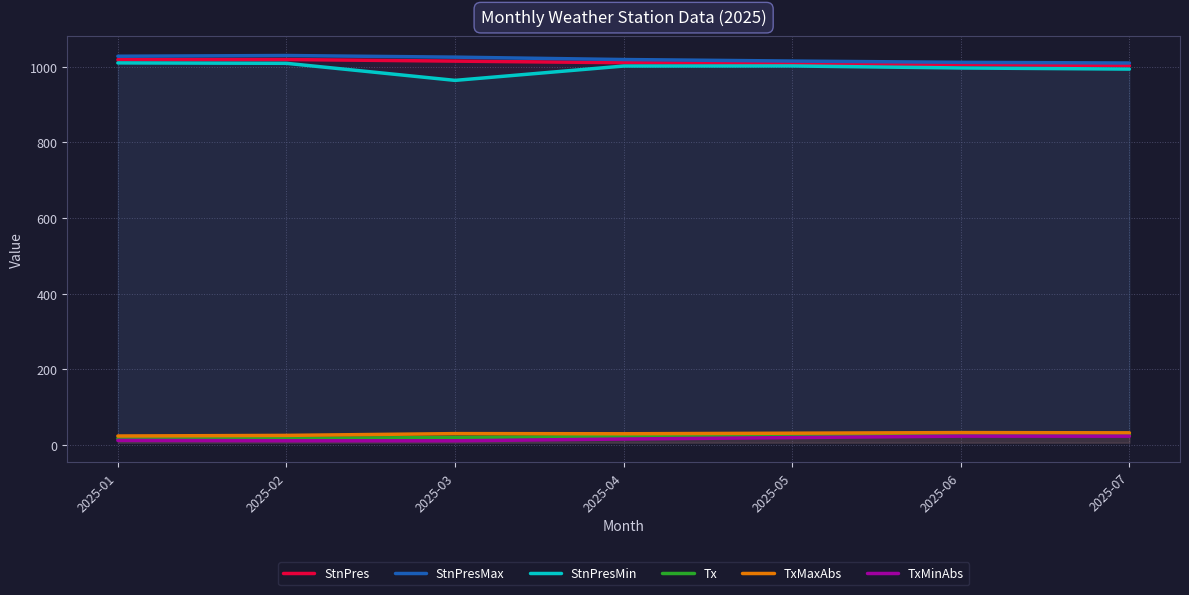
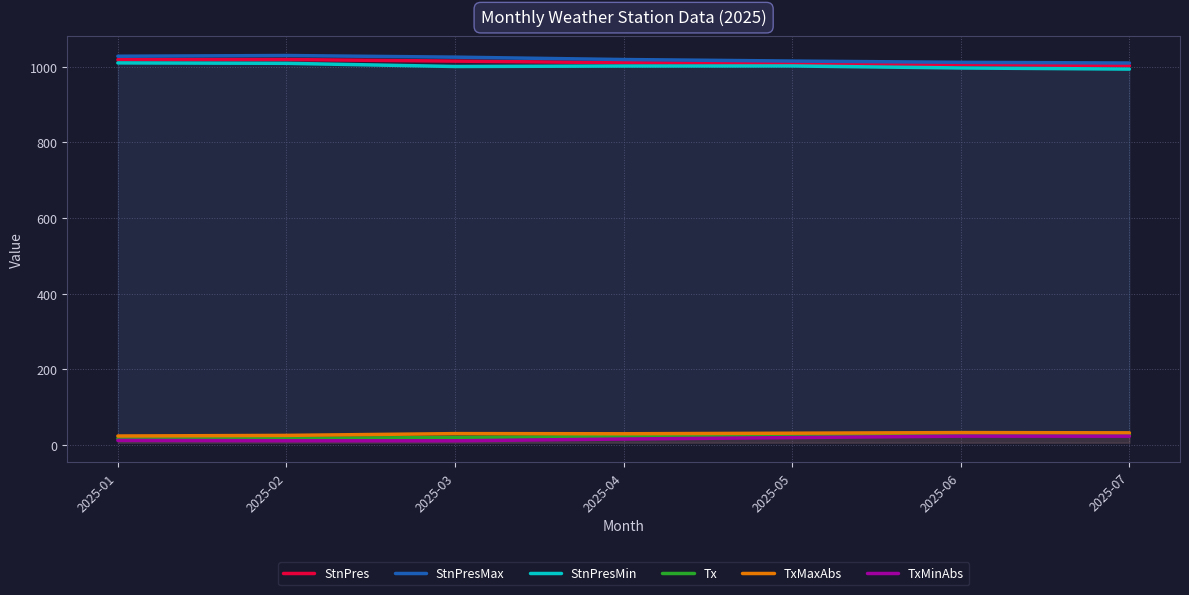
  {
    "StnPres": {
      "2025-01": 1020,
      "2025-02": 1020,
      "2025-03": 1010,
      "2025-04": 1010,
      "2025-07": 1000
    },
    "StnPresMax": {
      "2025-01": 1030,
      "2025-02": 1030,
      "2025-03": 1030,
      "2025-04": 1020,
      "2025-07": 1010
    },
    "StnPresMin": {
      "2025-01": 1010,
      "2025-02": 1010,
-     "2025-03": 960,
+     "2025-03": 1000,
      "2025-04": 1000,
      "2025-05": 1000,
      "2025-06": 1000,
      "2025-07": 990
    },
    "Tx": {
      "2025-03": 20,
      "2025-04": 20
    },
    "TxMaxAbs": {
      "2025-01": 20,
      "2025-02": 30,
      "2025-03": 30,
      "2025-04": 30
    },
    "TxMinAbs": {
      "2025-03": 10,
      "2025-04": 20
    }
  }
